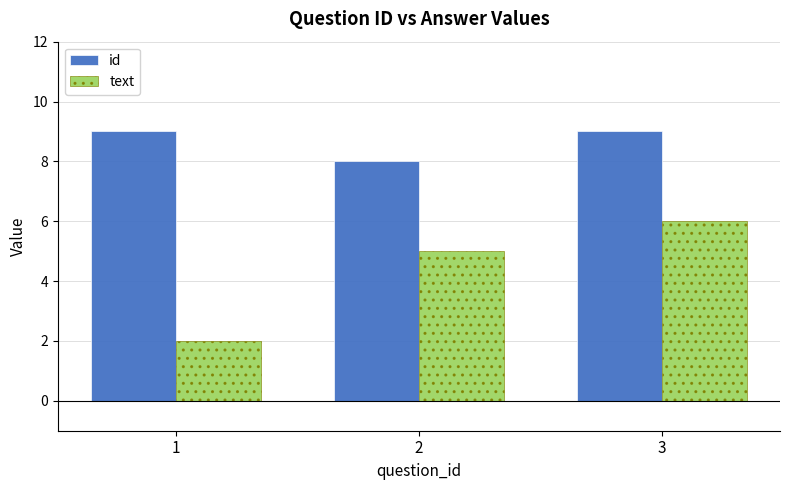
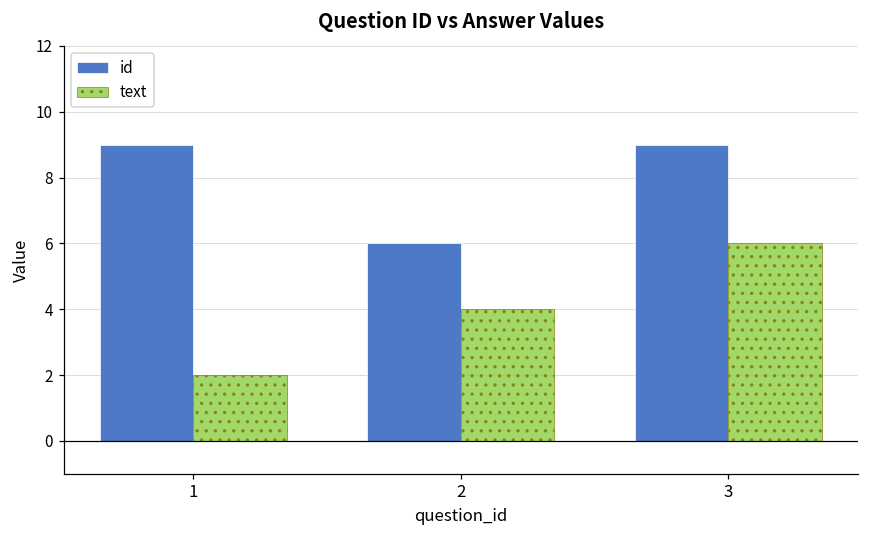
  {
    "id": {
      "1": 9,
-     "2": 8,
+     "2": 6,
      "3": 9
    },
    "text": {
      "1": 2,
-     "2": 5,
+     "2": 4,
      "3": 6
    }
  }
